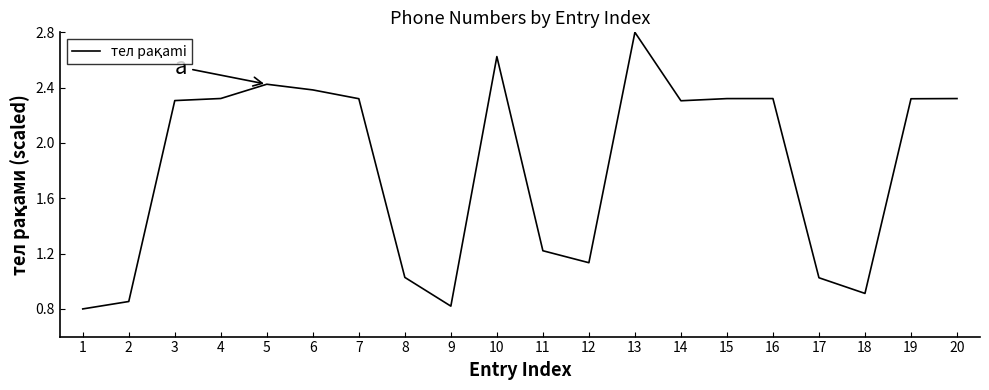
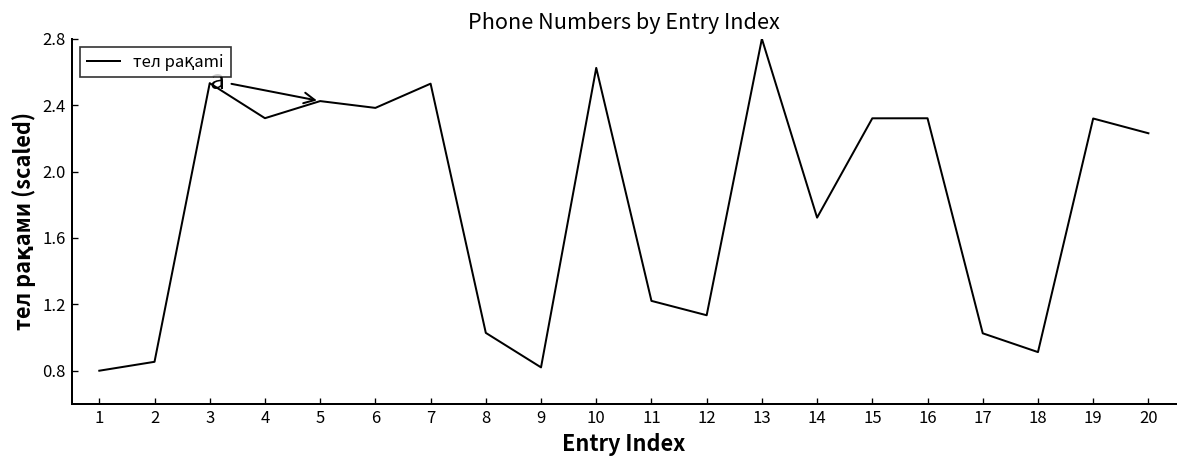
  {
    "1": 0.80,
    "2": 0.85,
-   "3": 2.31,
+   "3": 2.53,
    "4": 2.32,
    "5": 2.42,
    "6": 2.38,
-   "7": 2.32,
+   "7": 2.53,
    "8": 1.03,
    "9": 0.82,
    "10": 2.62,
    "11": 1.22,
    "12": 1.13,
    "13": 2.80,
-   "14": 2.31,
+   "14": 1.72,
    "15": 2.32,
    "16": 2.32,
    "17": 1.03,
    "18": 0.91,
    "19": 2.32,
-   "20": 2.32
+   "20": 2.23
  }
